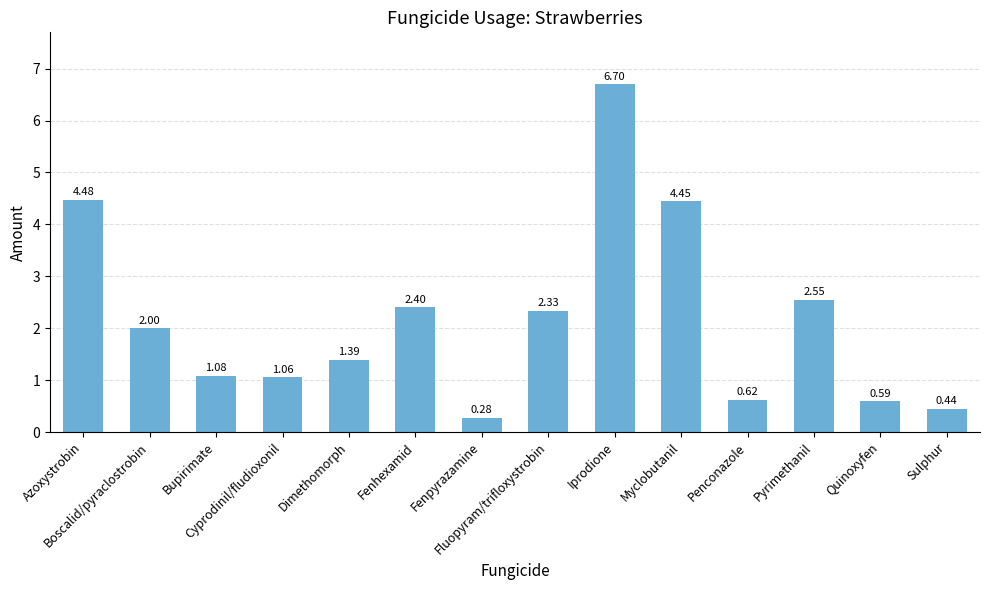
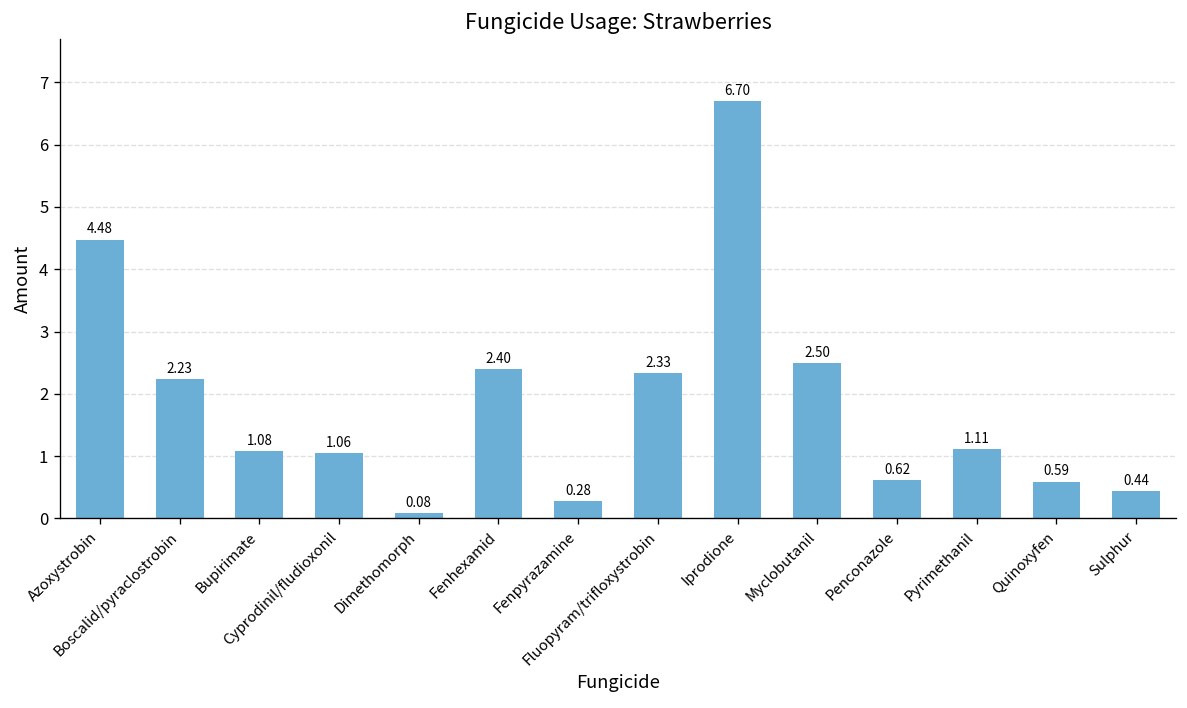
  {
    "Azoxystrobin": 4.48,
-   "Boscalid/pyraclostrobin": 2.00,
+   "Boscalid/pyraclostrobin": 2.23,
    "Bupirimate": 1.08,
    "Cyprodinil/fludioxonil": 1.06,
-   "Dimethomorph": 1.39,
+   "Dimethomorph": 0.08,
    "Fenhexamid": 2.40,
    "Fenpyrazamine": 0.28,
    "Fluopyram/trifloxystrobin": 2.33,
    "Iprodione": 6.70,
-   "Myclobutanil": 4.45,
+   "Myclobutanil": 2.50,
    "Penconazole": 0.62,
-   "Pyrimethanil": 2.55,
+   "Pyrimethanil": 1.11,
    "Quinoxyfen": 0.59,
    "Sulphur": 0.44
  }
